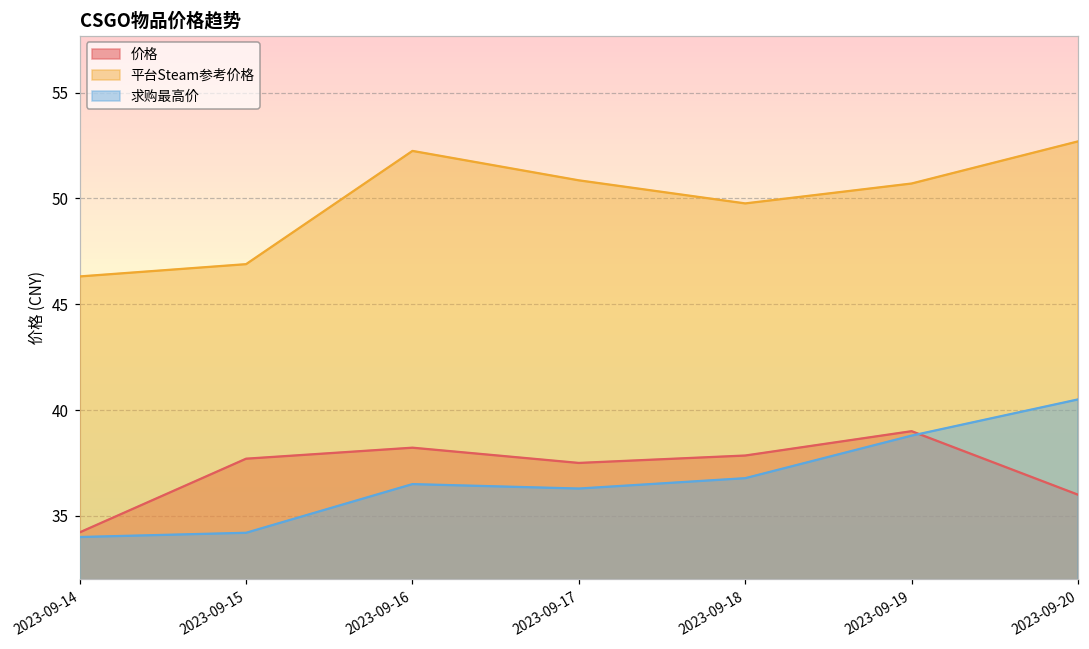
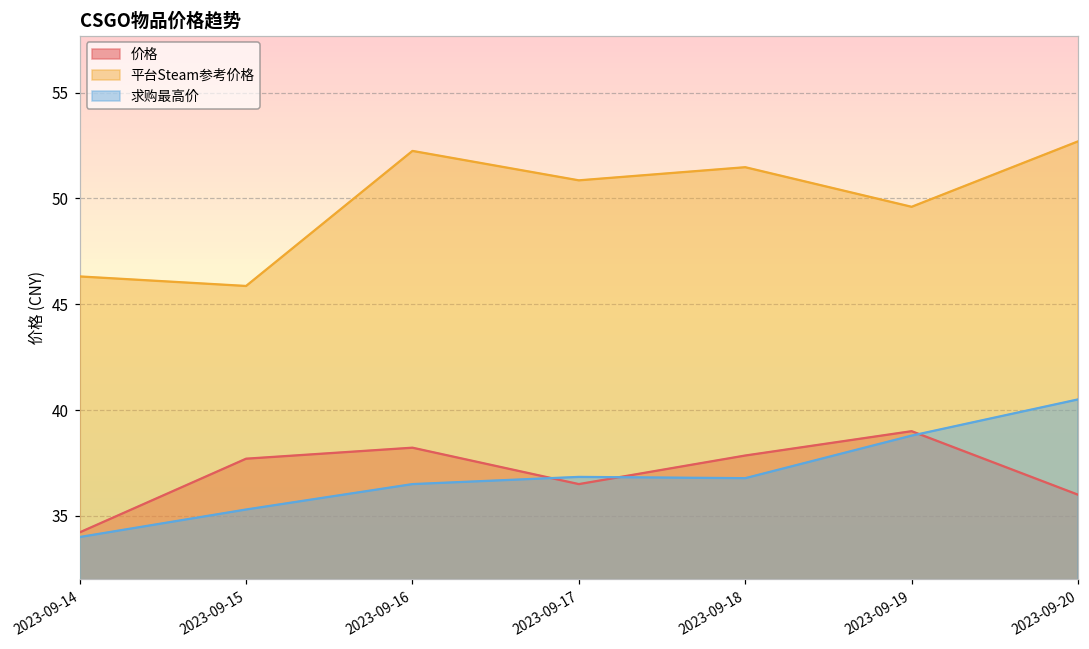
  {
    "价格": {
      "2023-09-14": 34.2,
      "2023-09-15": 37.7,
      "2023-09-16": 38.2,
-     "2023-09-17": 37.5,
+     "2023-09-17": 36.5,
      "2023-09-18": 37.9,
      "2023-09-19": 39.0,
      "2023-09-20": 36.0
    },
    "平台Steam参考价格": {
      "2023-09-14": 46.3,
-     "2023-09-15": 46.9,
+     "2023-09-15": 45.9,
      "2023-09-16": 52.2,
      "2023-09-17": 50.9,
-     "2023-09-18": 49.8,
-     "2023-09-19": 50.7,
+     "2023-09-18": 51.5,
+     "2023-09-19": 49.6,
      "2023-09-20": 52.7
    },
    "求购最高价": {
      "2023-09-14": 34.0,
-     "2023-09-15": 34.2,
+     "2023-09-15": 35.3,
      "2023-09-16": 36.5,
-     "2023-09-17": 36.3,
+     "2023-09-17": 36.8,
      "2023-09-18": 36.8,
      "2023-09-19": 38.8,
      "2023-09-20": 40.5
    }
  }
